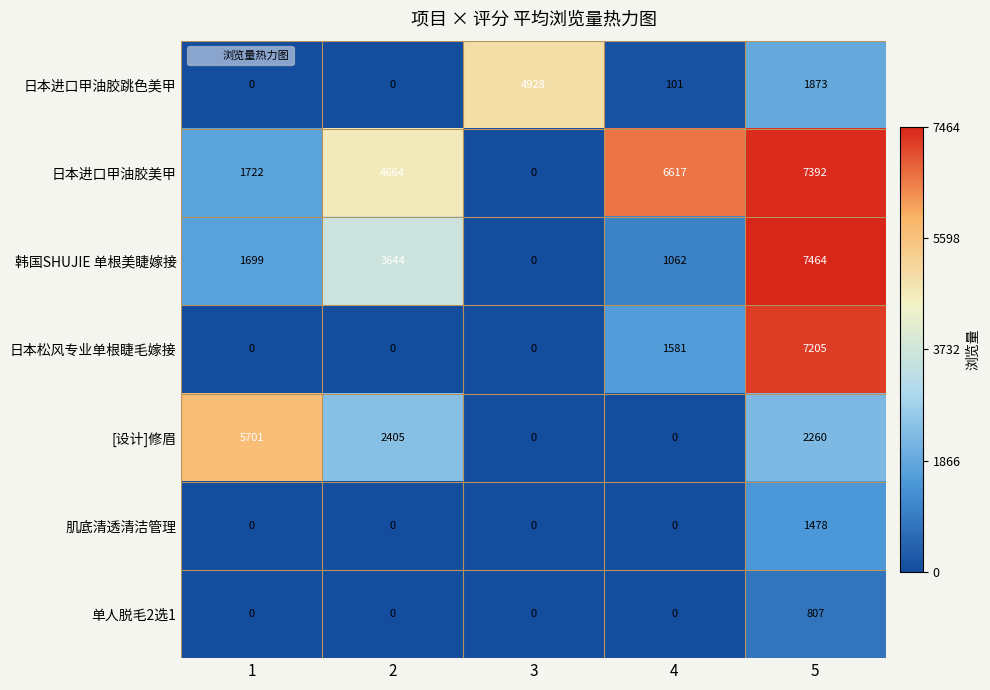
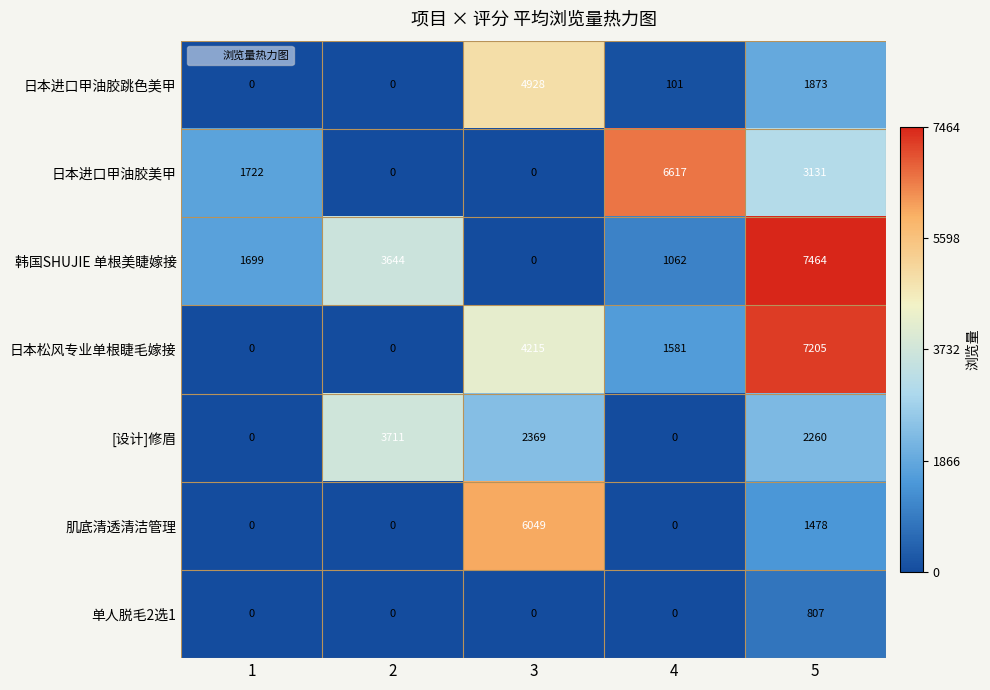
  {
    "日本进口甲油胶跳色美甲": {
      "1": 0,
      "2": 0,
      "3": 4928,
      "4": 101,
      "5": 1873
    },
    "日本进口甲油胶美甲": {
      "1": 1722,
-     "2": 4664,
+     "2": 0,
      "3": 0,
      "4": 6617,
-     "5": 7392
+     "5": 3131
    },
    "韩国SHUJIE 单根美睫嫁接": {
      "1": 1699,
      "2": 3644,
      "3": 0,
      "4": 1062,
      "5": 7464
    },
    "日本松风专业单根睫毛嫁接": {
      "1": 0,
      "2": 0,
-     "3": 0,
+     "3": 4215,
      "4": 1581,
      "5": 7205
    },
    "[设计]修眉": {
-     "1": 5701,
-     "2": 2405,
-     "3": 0,
+     "1": 0,
+     "2": 3711,
+     "3": 2369,
      "4": 0,
      "5": 2260
    },
    "肌底清透清洁管理": {
      "1": 0,
      "2": 0,
-     "3": 0,
+     "3": 6049,
      "4": 0,
      "5": 1478
    },
    "单人脱毛2选1": {
      "1": 0,
      "2": 0,
      "3": 0,
      "4": 0,
      "5": 807
    }
  }
